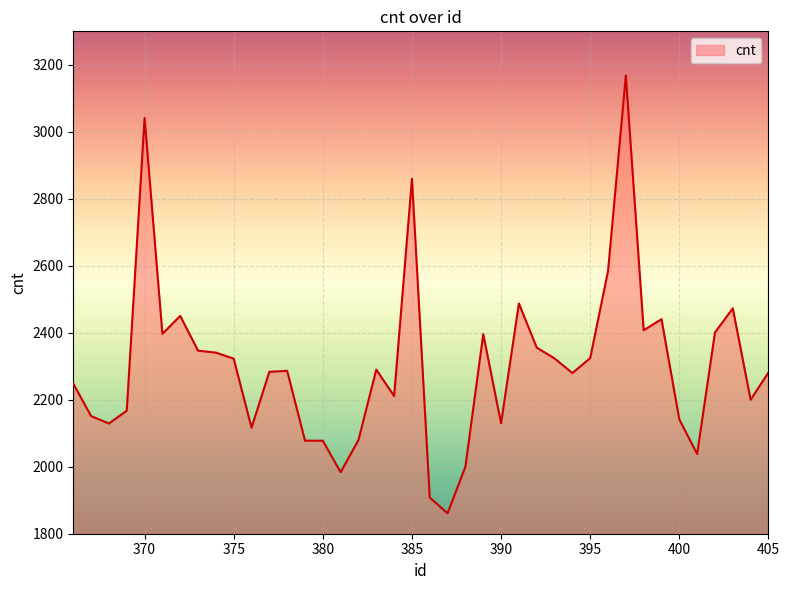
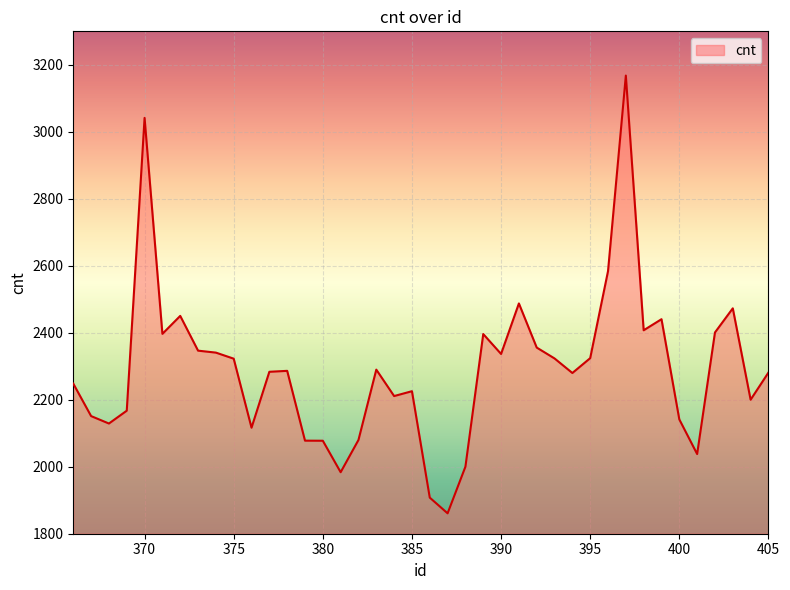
  {
    "370": 3040,
    "375": 2320,
    "380": 2080,
-   "385": 2860,
-   "390": 2130,
+   "385": 2230,
+   "390": 2340,
    "395": 2320,
    "400": 2140,
    "405": 2280
  }
